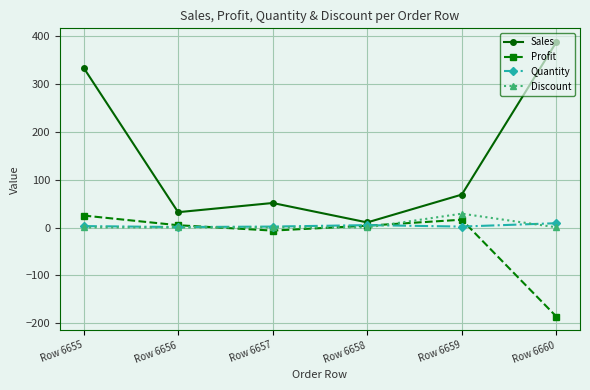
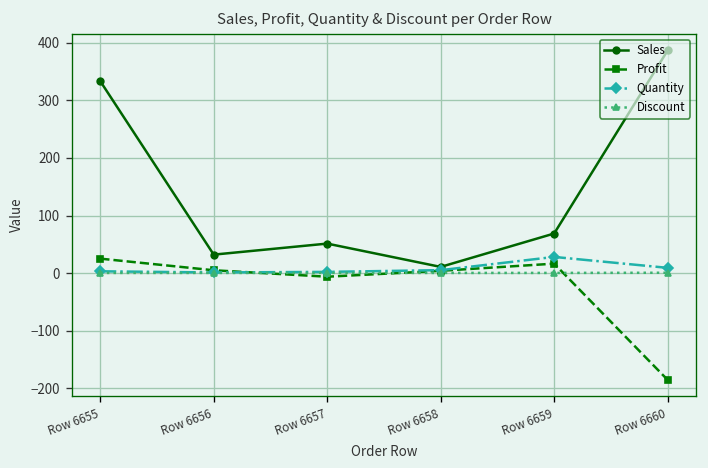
  {
    "Quantity": {
-     "Row 6659": 0,
+     "Row 6659": 30,
      "Row 6660": 10
    },
    "Discount": {
-     "Row 6659": 30,
+     "Row 6659": 0,
      "Row 6660": 0
    }
  }
